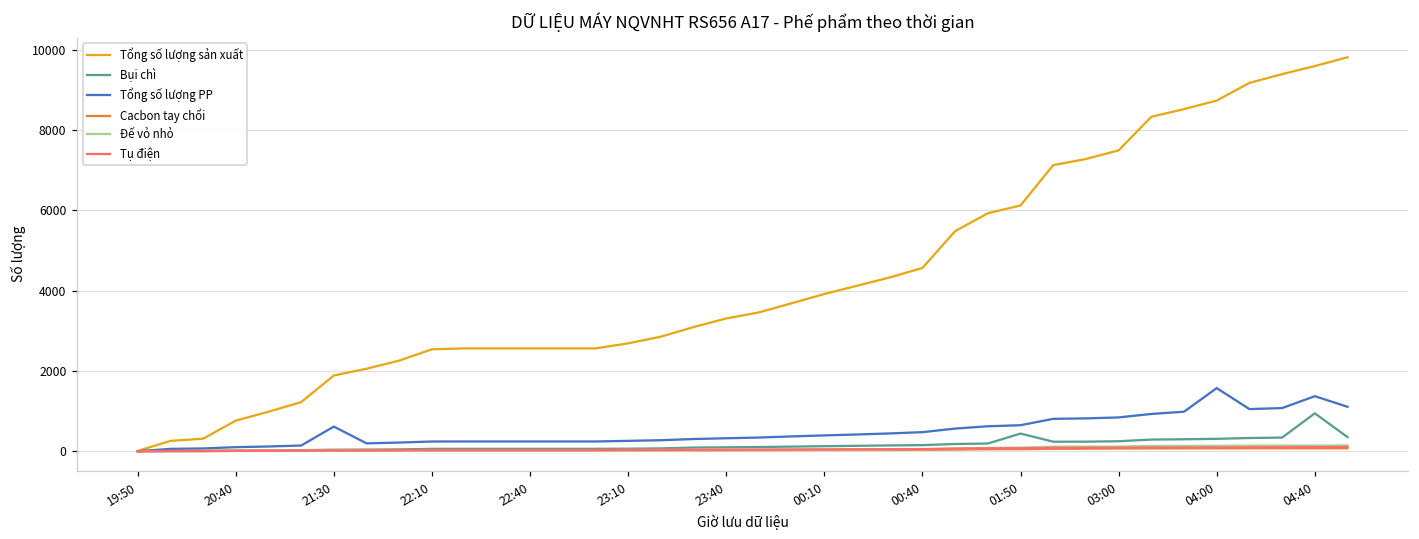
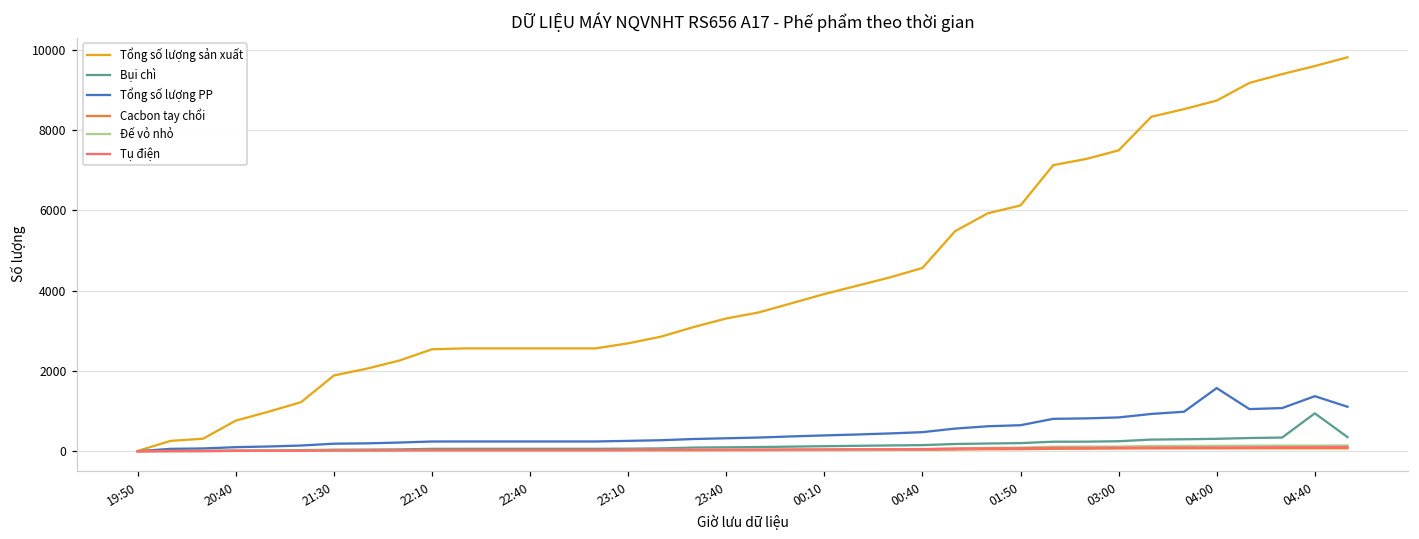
  {
    "Bụi chì": {
      "00:10": 100,
      "00:40": 200,
-     "01:50": 400,
+     "01:50": 200,
      "03:00": 200,
      "04:00": 300,
      "04:40": 900
    },
    "Tổng số lượng PP": {
      "20:40": 100,
-     "21:30": 600,
+     "21:30": 200,
      "22:10": 200,
      "22:40": 200,
      "23:10": 300,
      "23:40": 300,
      "00:10": 400,
      "00:40": 500,
      "01:50": 600,
      "03:00": 800,
      "04:00": 1600,
      "04:40": 1400
    }
  }
